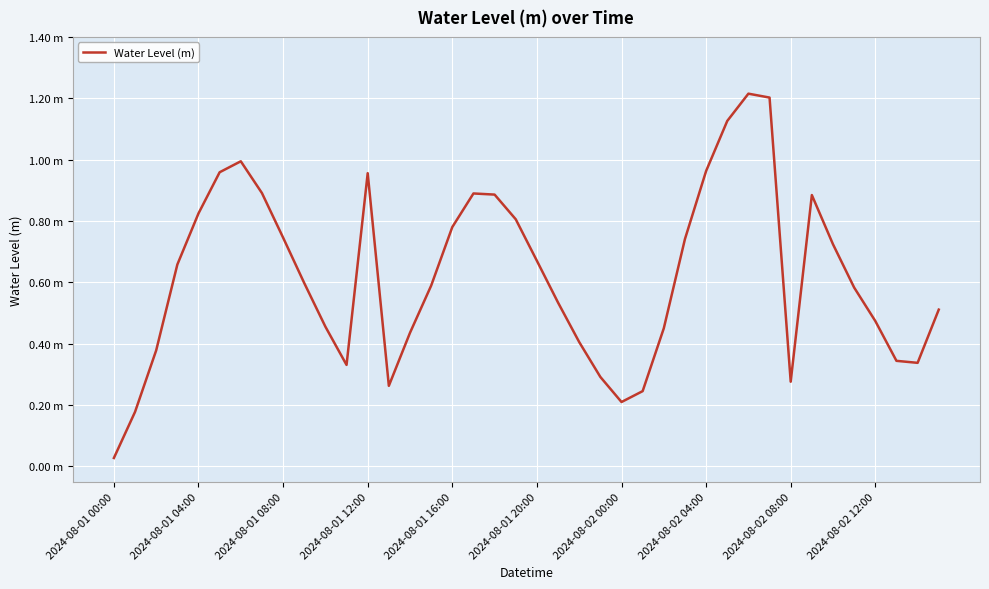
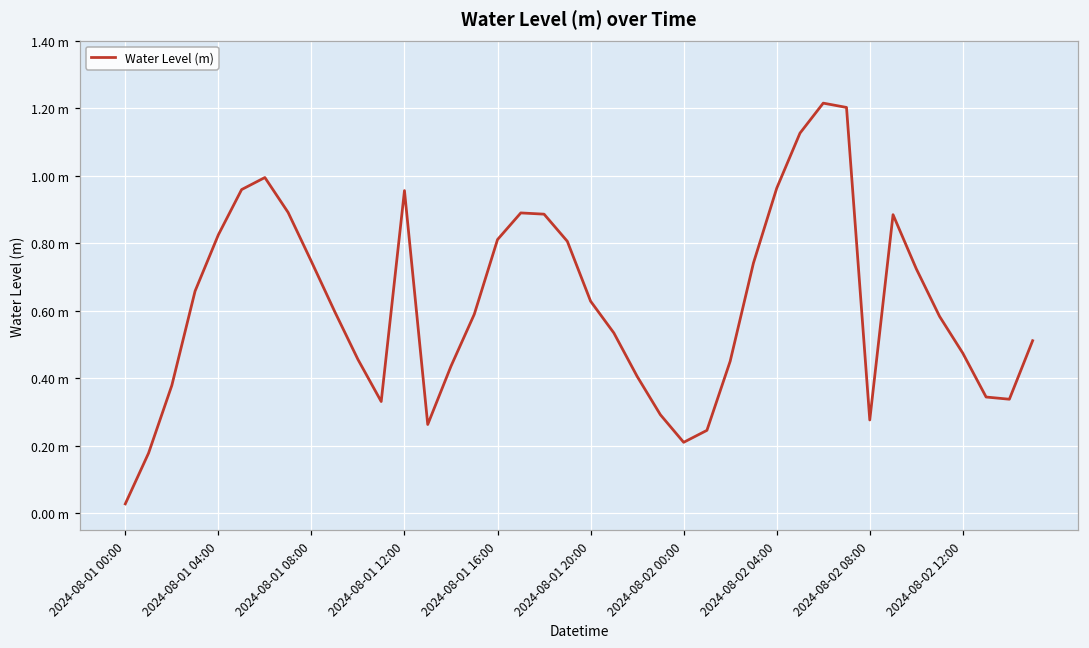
  {
    "2024-08-01 00:00": "0.03 m",
    "2024-08-01 04:00": "0.82 m",
    "2024-08-01 08:00": "0.75 m",
    "2024-08-01 12:00": "0.96 m",
-   "2024-08-01 16:00": "0.78 m",
-   "2024-08-01 20:00": "0.67 m",
+   "2024-08-01 16:00": "0.81 m",
+   "2024-08-01 20:00": "0.63 m",
    "2024-08-02 00:00": "0.21 m",
    "2024-08-02 04:00": "0.96 m",
    "2024-08-02 08:00": "0.28 m",
    "2024-08-02 12:00": "0.47 m"
  }
